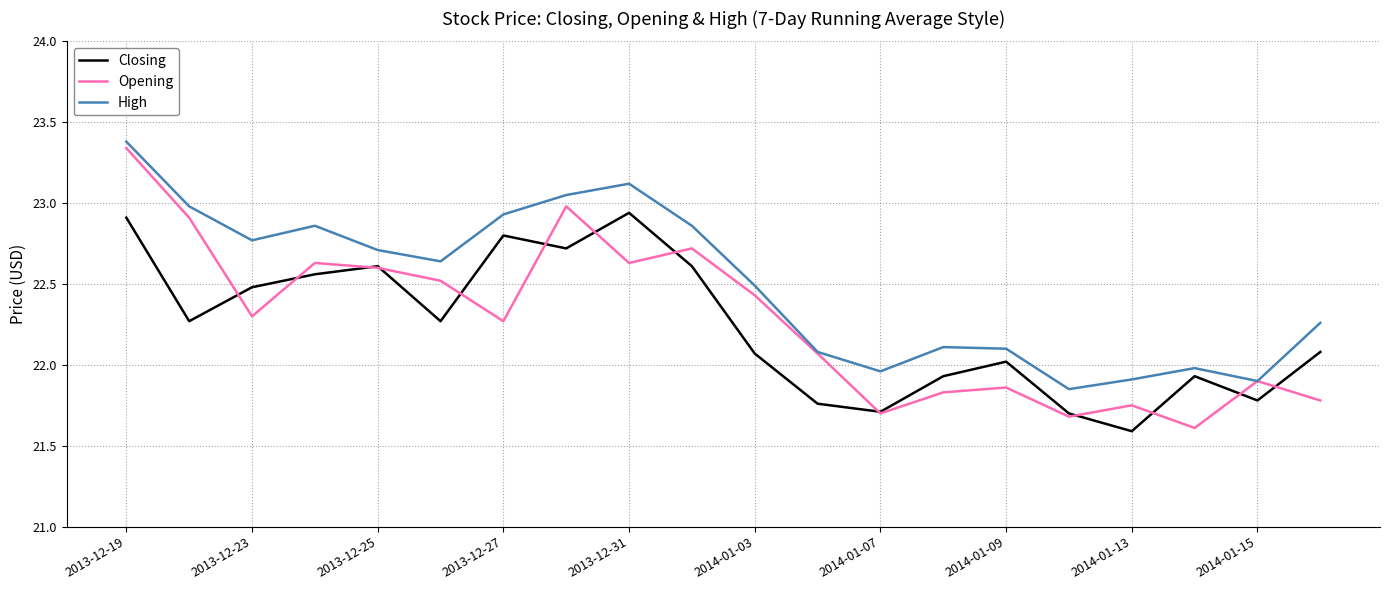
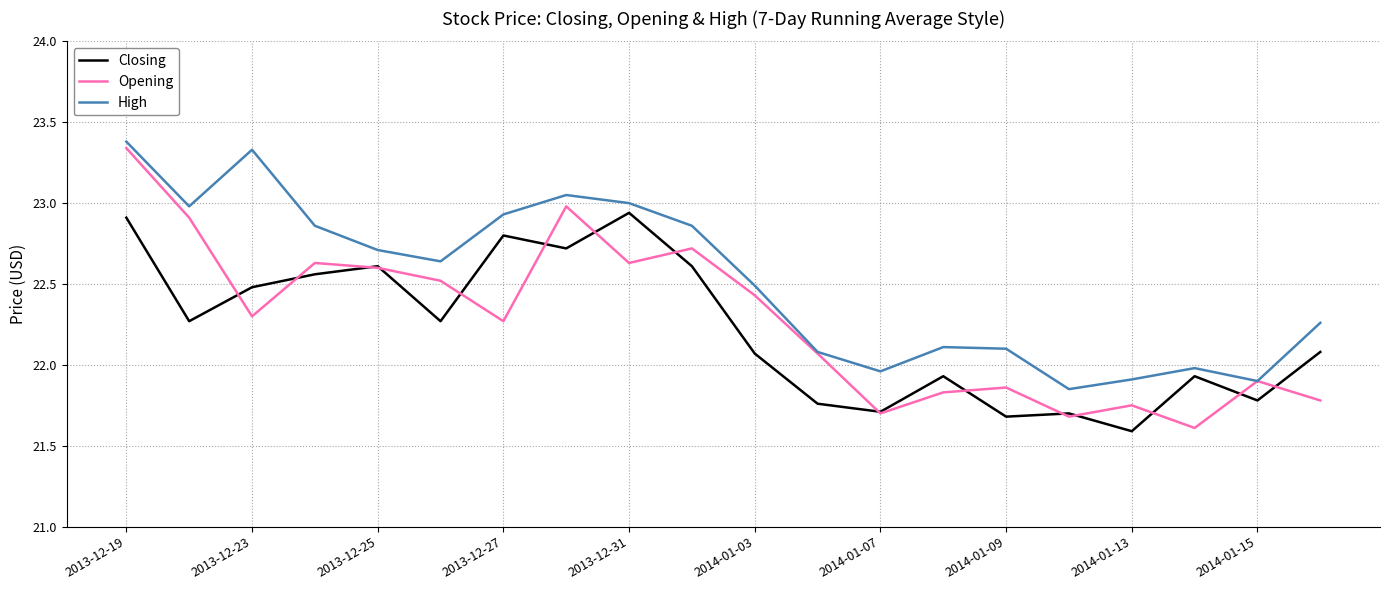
  {
    "Closing": {
      "2013-12-19": 22.91,
      "2013-12-23": 22.48,
      "2013-12-27": 22.80,
      "2013-12-31": 22.94,
      "2014-01-03": 22.07,
-     "2014-01-09": 22.02,
+     "2014-01-09": 21.68,
      "2014-01-13": 21.59,
      "2014-01-15": 21.78
    },
    "Opening": {
      "2013-12-19": 23.34,
      "2013-12-23": 22.30,
      "2013-12-27": 22.27,
      "2013-12-31": 22.63,
      "2014-01-03": 22.43,
      "2014-01-09": 21.86,
      "2014-01-13": 21.75
    },
    "High": {
      "2013-12-19": 23.38,
-     "2013-12-23": 22.77,
+     "2013-12-23": 23.33,
      "2013-12-25": 22.71,
      "2013-12-27": 22.93,
-     "2013-12-31": 23.12,
+     "2013-12-31": 23.00,
      "2014-01-03": 22.49,
      "2014-01-07": 21.96,
      "2014-01-09": 22.10,
      "2014-01-13": 21.91
    }
  }
